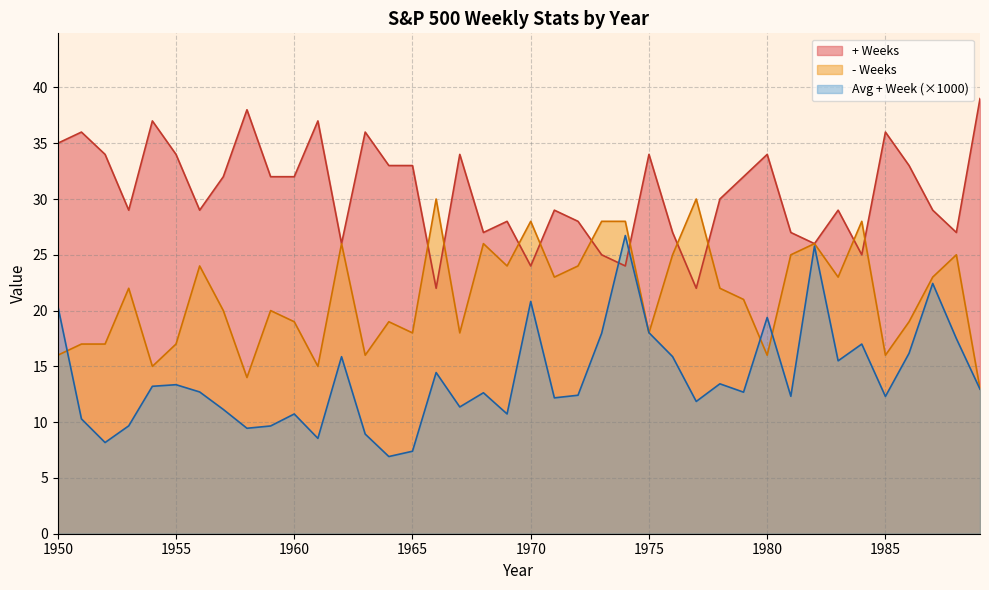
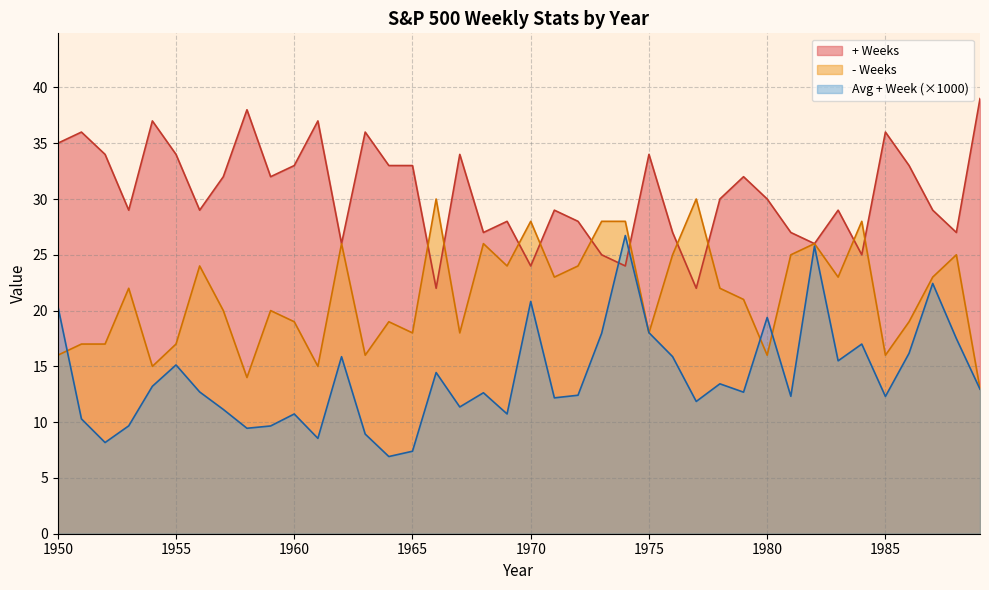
  {
    "+ Weeks": {
      "1950": 35,
      "1955": 34,
-     "1960": 32,
+     "1960": 33,
      "1965": 33,
      "1970": 24,
      "1975": 34,
-     "1980": 34,
+     "1980": 30,
      "1985": 36
    },
    "- Weeks": {
      "1950": 16.0,
      "1955": 17.0,
      "1960": 19.0,
      "1965": 18.0,
      "1970": 28.0,
      "1980": 16.0,
      "1985": 16.0
    },
    "Avg + Week (×1000)": {
      "1950": 20.4,
-     "1955": 13.4,
+     "1955": 15.1,
      "1960": 10.7,
      "1965": 7.4,
      "1970": 20.8,
      "1980": 19.4,
      "1985": 12.3
    }
  }
